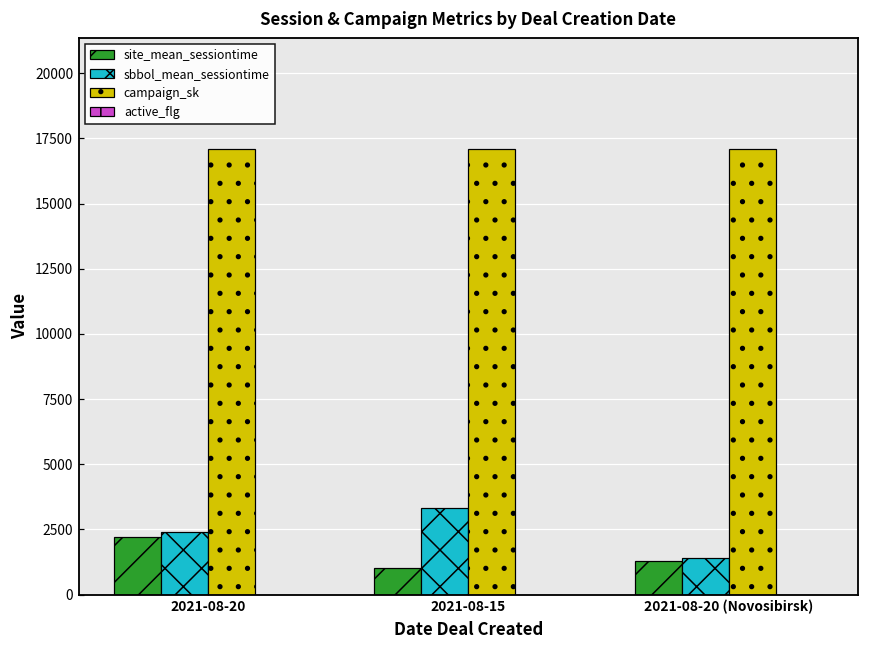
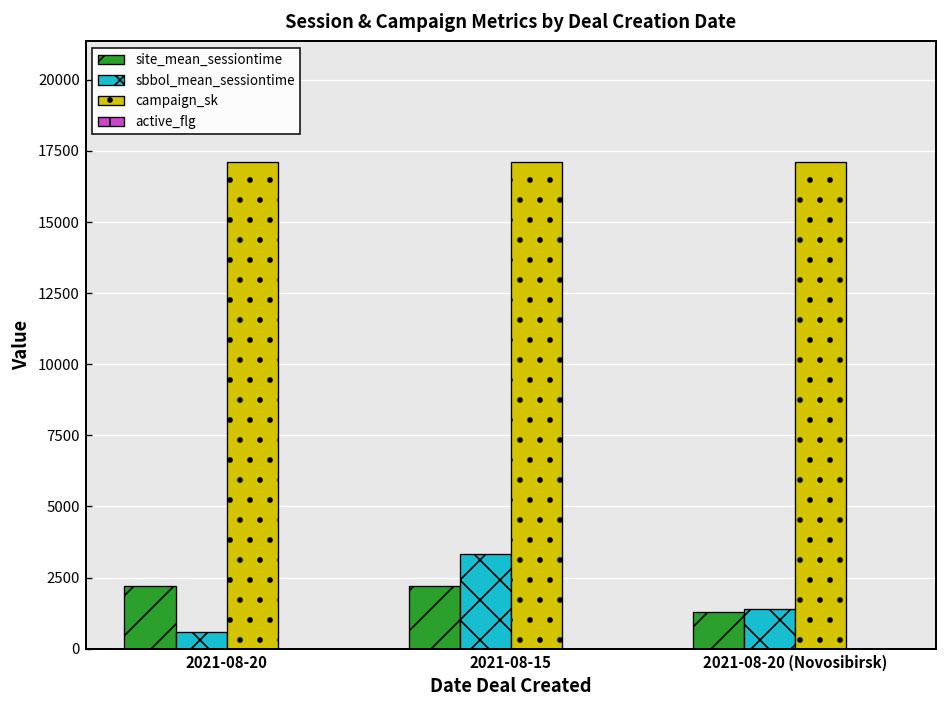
  {
    "site_mean_sessiontime": {
      "2021-08-20": 2200,
-     "2021-08-15": 1000,
+     "2021-08-15": 2200,
      "2021-08-20 (Novosibirsk)": 1300
    },
    "sbbol_mean_sessiontime": {
-     "2021-08-20": 2400,
+     "2021-08-20": 600,
      "2021-08-15": 3300,
      "2021-08-20 (Novosibirsk)": 1400
    },
    "campaign_sk": {
      "2021-08-20": 17100,
      "2021-08-15": 17100,
      "2021-08-20 (Novosibirsk)": 17100
    }
  }
